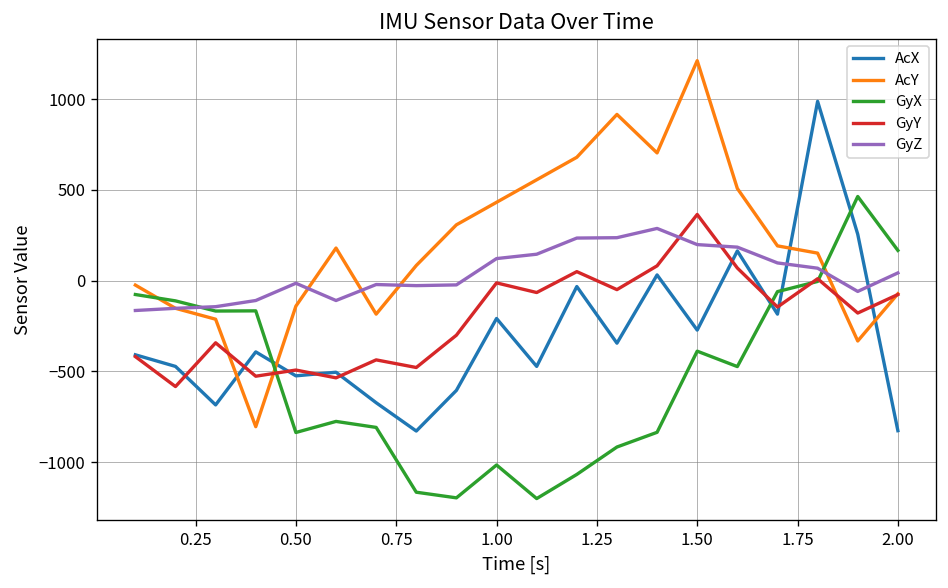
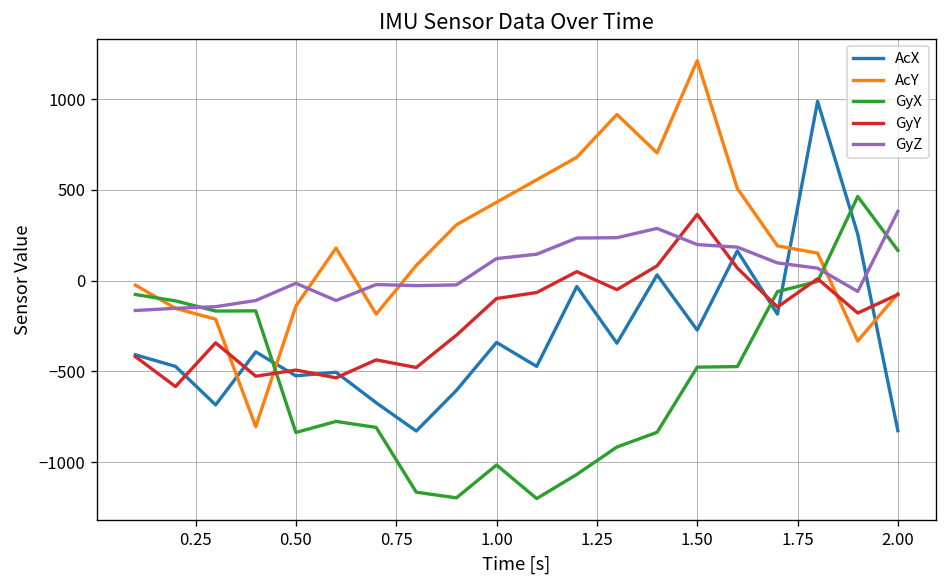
  {
    "AcX": {
      "0.50": -520,
-     "1.00": -210,
+     "1.00": -340,
      "1.50": -270,
      "2.00": -830
    },
    "AcY": {
      "0.50": -140,
      "1.00": 430,
      "1.50": 1210
    },
    "GyX": {
      "0.50": -840,
      "1.00": -1020,
-     "1.50": -390,
+     "1.50": -480,
      "2.00": 170
    },
    "GyY": {
      "0.50": -490,
-     "1.00": -10,
+     "1.00": -100,
      "1.50": 370
    },
    "GyZ": {
      "0.50": -10,
      "1.00": 120,
      "1.50": 200,
-     "2.00": 40
+     "2.00": 380
    }
  }
